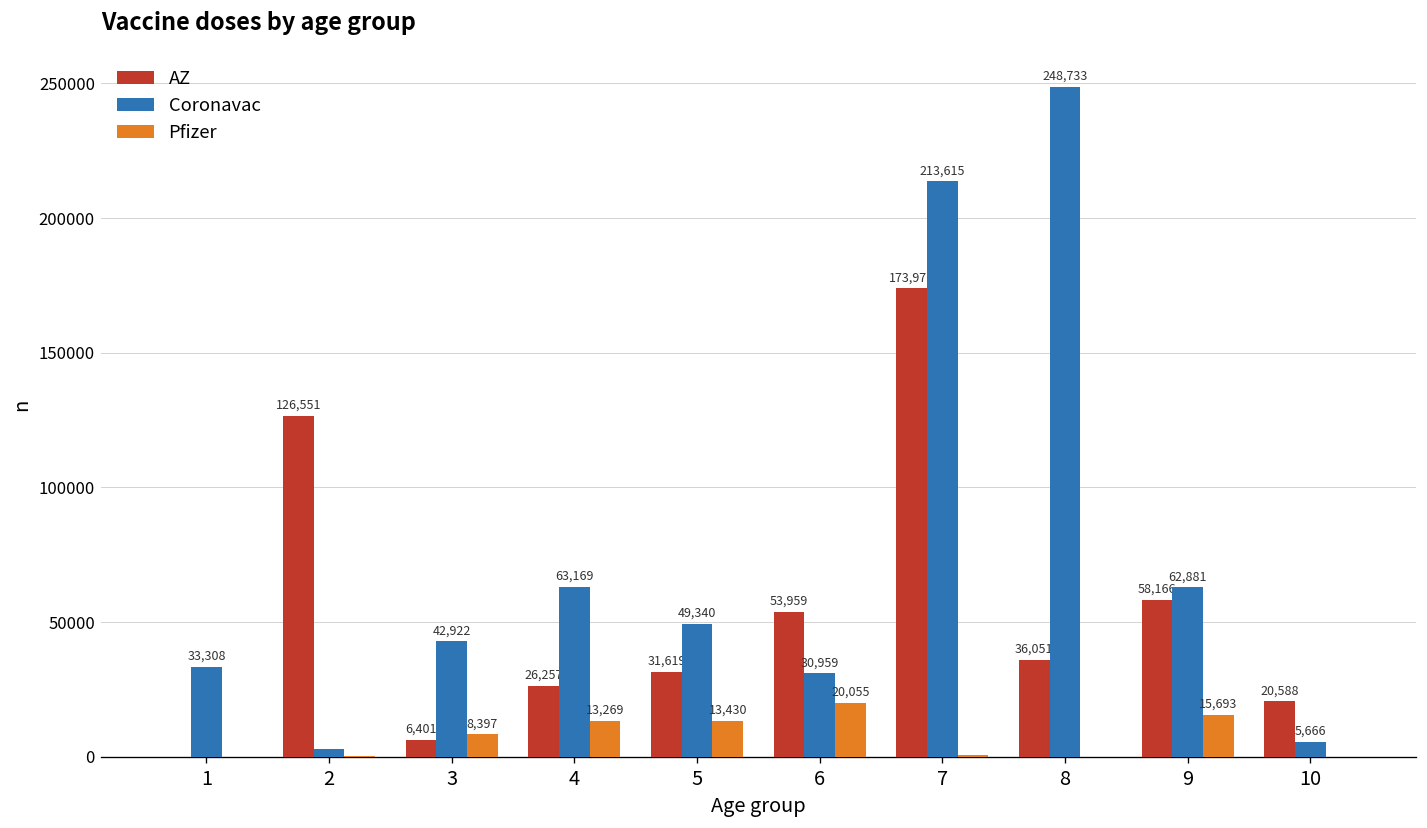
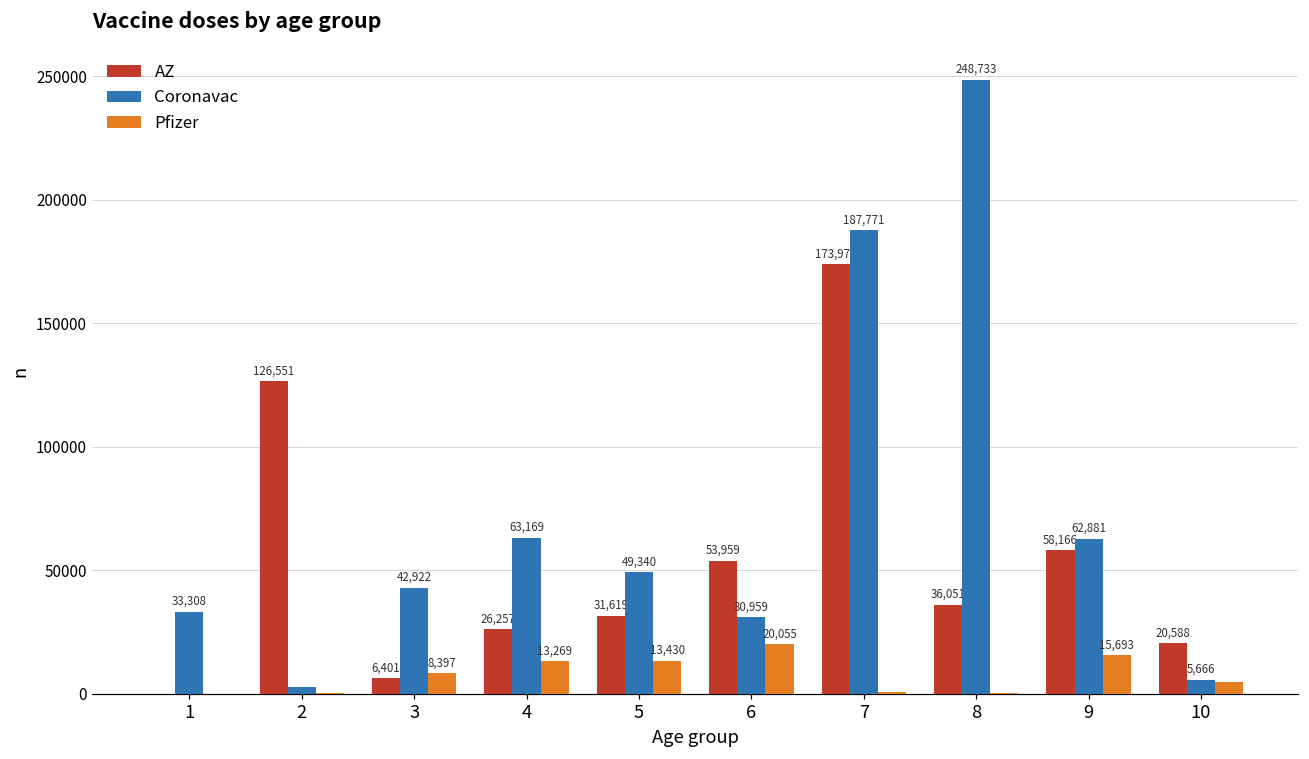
  {
    "AZ": {
      "2": "126,551",
      "3": "6,401",
      "4": "26,257",
      "5": "31,619",
      "6": "53,959",
      "7": "173,976",
      "8": "36,051",
      "9": "58,166",
      "10": "20,588"
    },
    "Coronavac": {
      "1": "33,308",
      "3": "42,922",
      "4": "63,169",
      "5": "49,340",
      "6": "30,959",
-     "7": "213,615",
+     "7": "187,771",
      "8": "248,733",
      "9": "62,881",
      "10": "5,666"
    },
    "Pfizer": {
-     "10": "0"
+     "10": "5000"
    }
  }
